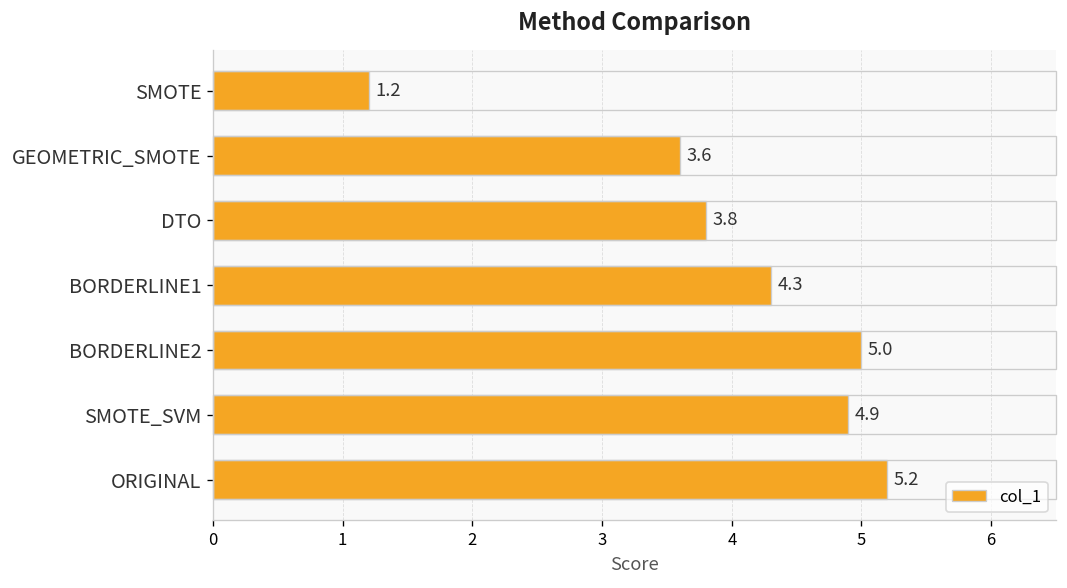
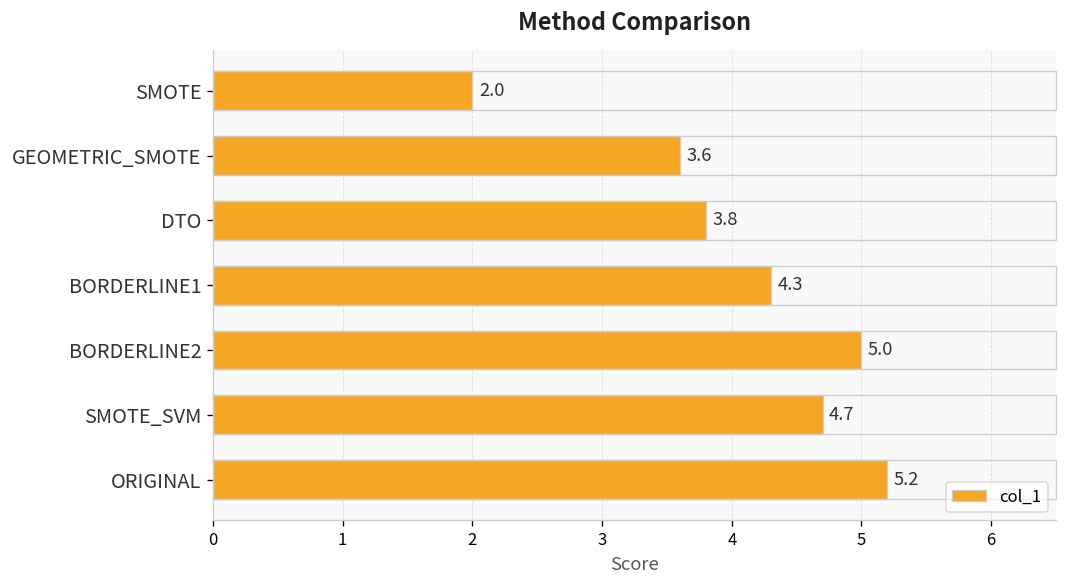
  {
-   "SMOTE": 1.2,
+   "SMOTE": 2.0,
    "GEOMETRIC_SMOTE": 3.6,
    "DTO": 3.8,
    "BORDERLINE1": 4.3,
    "BORDERLINE2": 5.0,
-   "SMOTE_SVM": 4.9,
+   "SMOTE_SVM": 4.7,
    "ORIGINAL": 5.2
  }
